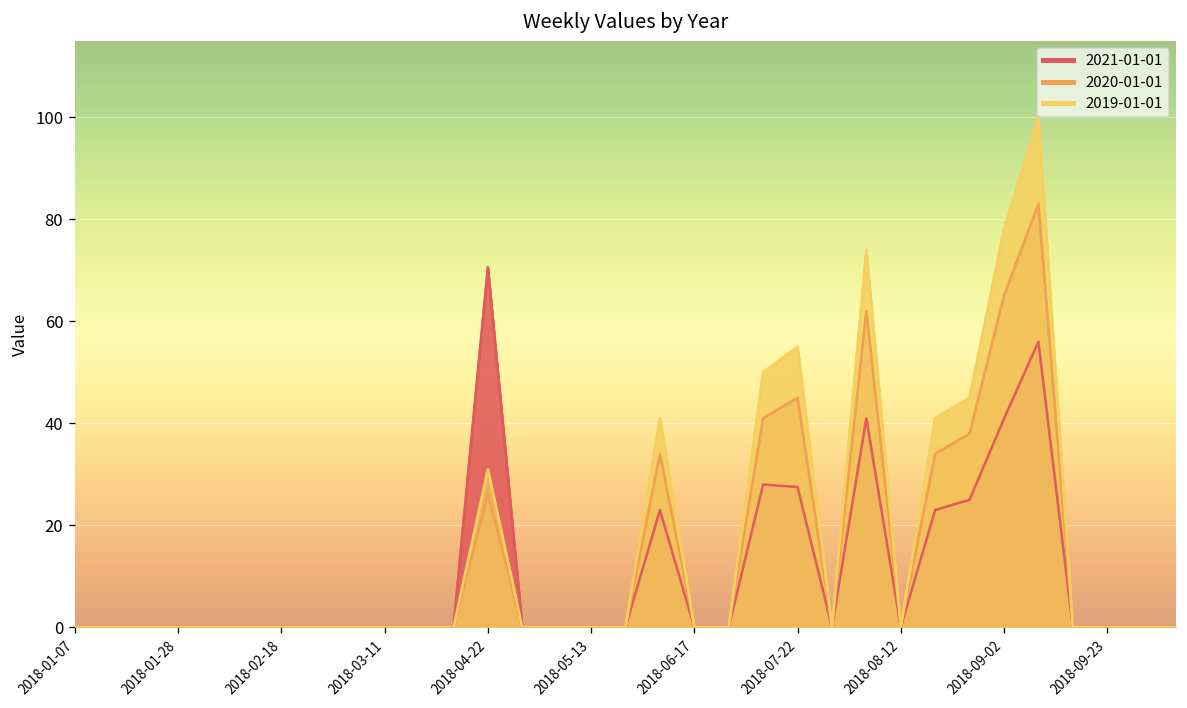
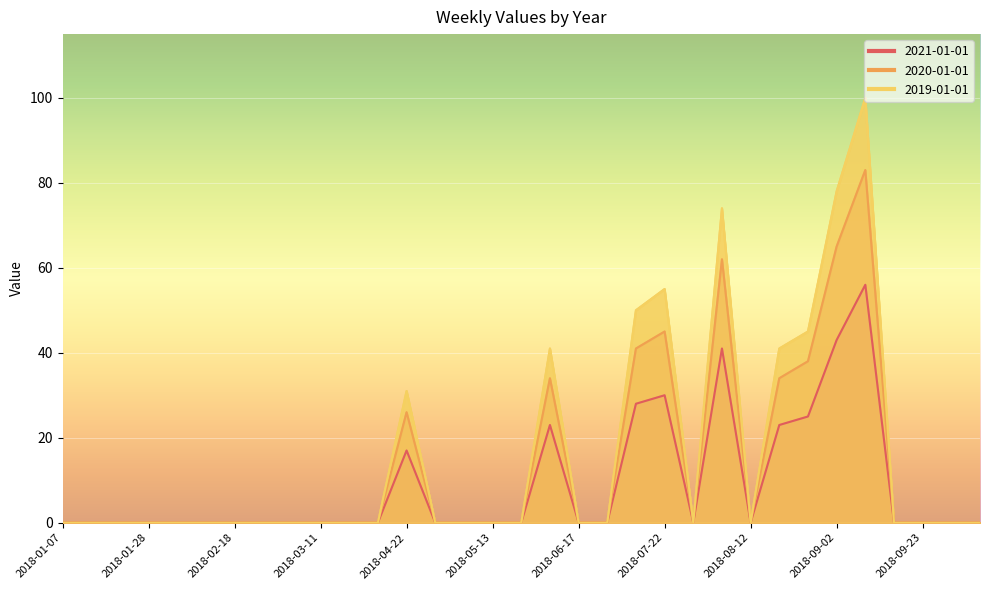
  {
    "2021-01-01": {
-     "2018-04-22": 71,
-     "2018-07-22": 28,
-     "2018-09-02": 41
+     "2018-04-22": 17,
+     "2018-07-22": 30,
+     "2018-09-02": 43
    }
  }
